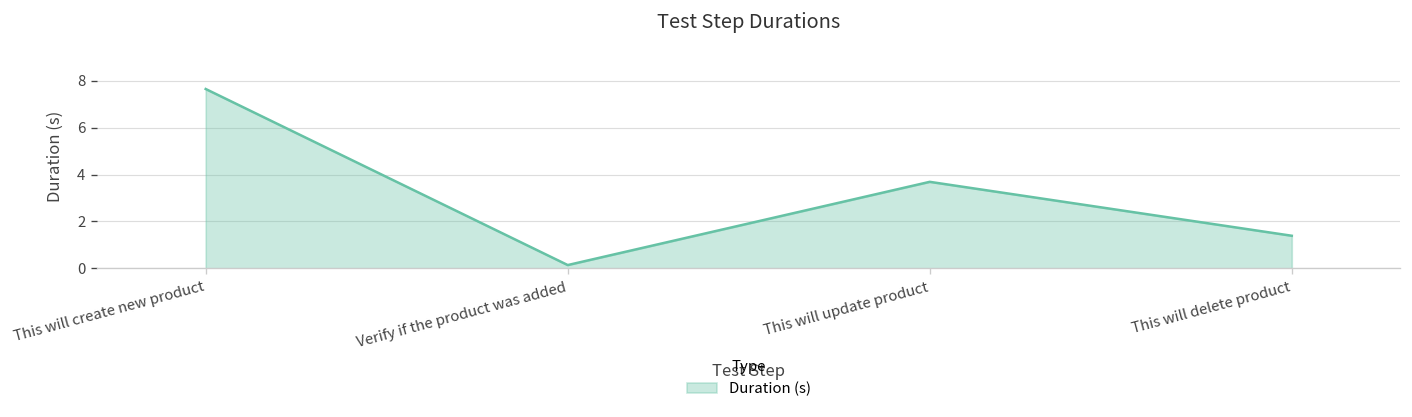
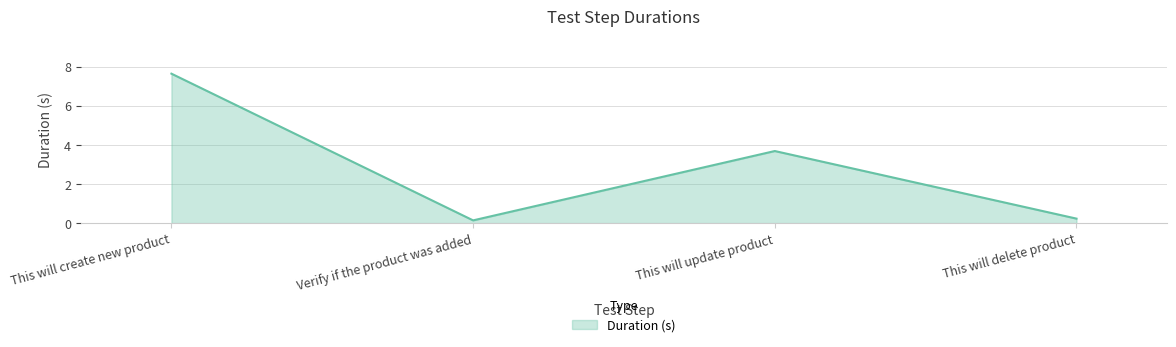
  {
    "This will create new product": 7.7,
    "Verify if the product was added": 0.1,
    "This will update product": 3.7,
-   "This will delete product": 1.4
+   "This will delete product": 0.2
  }
